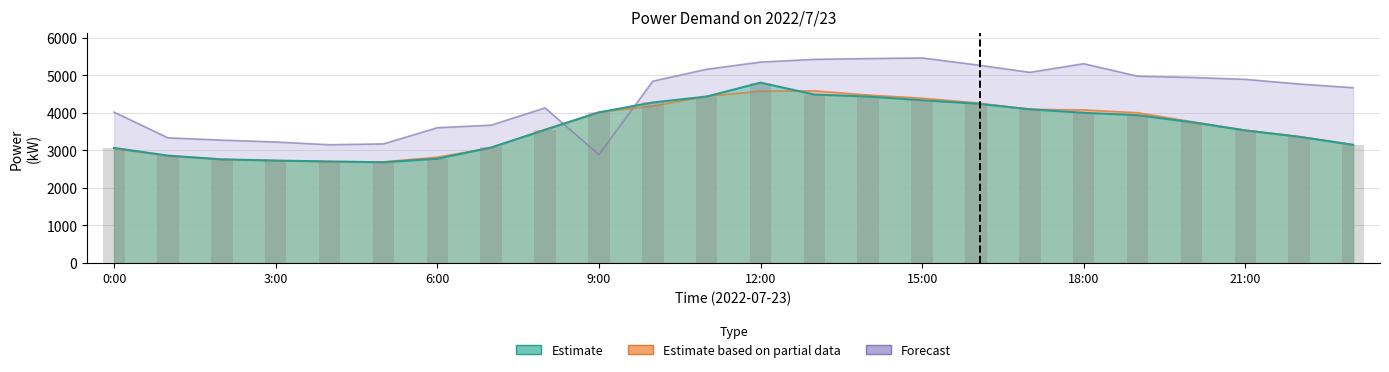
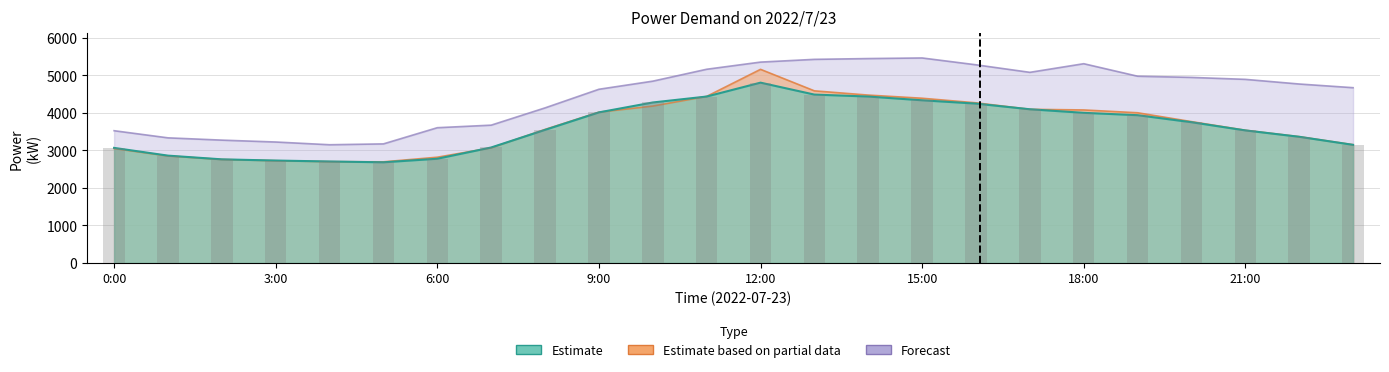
  {
    "Forecast": {
-     "0:00": 4000,
+     "0:00": 3500,
      "3:00": 3200,
      "6:00": 3600,
-     "9:00": 2900,
+     "9:00": 4600,
      "12:00": 5400,
      "15:00": 5500,
      "18:00": 5300,
      "21:00": 4900
    },
    "Estimate": {
      "0:00": 3100,
      "3:00": 2700,
      "6:00": 2800,
      "9:00": 4000,
      "12:00": 4800,
      "15:00": 4300,
      "18:00": 4000,
      "21:00": 3500
    },
    "Estimate based on partial data": {
-     "12:00": 4600,
+     "12:00": 5200,
      "18:00": 4100
    }
  }
